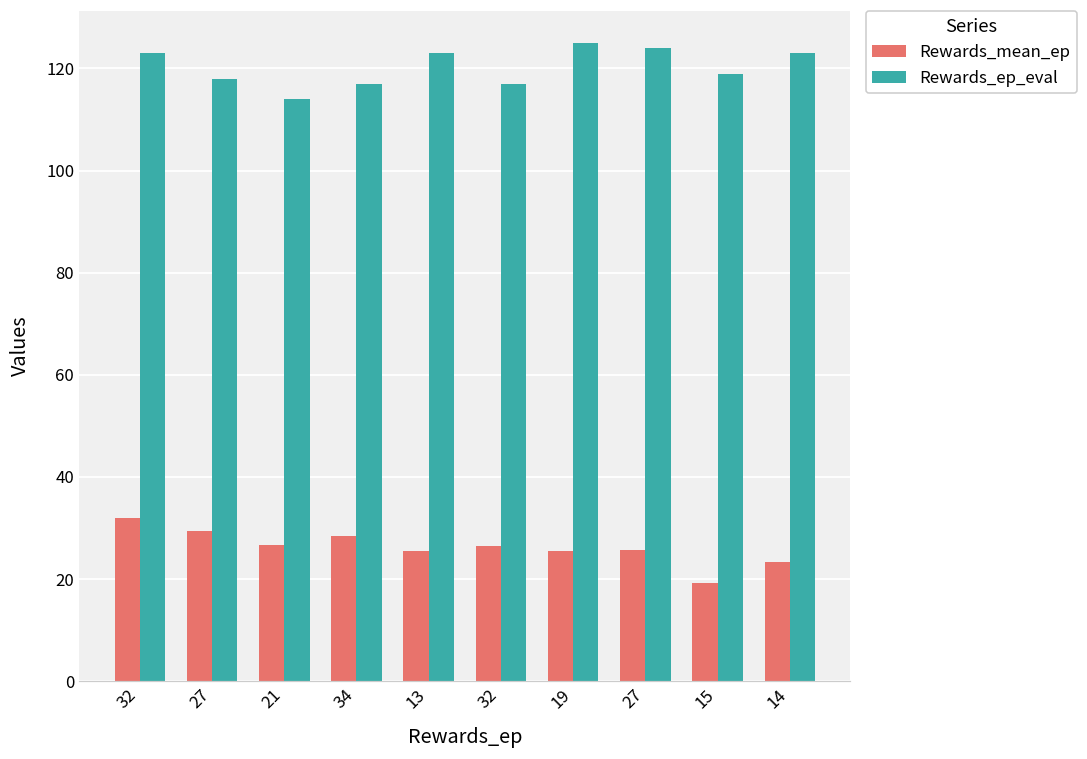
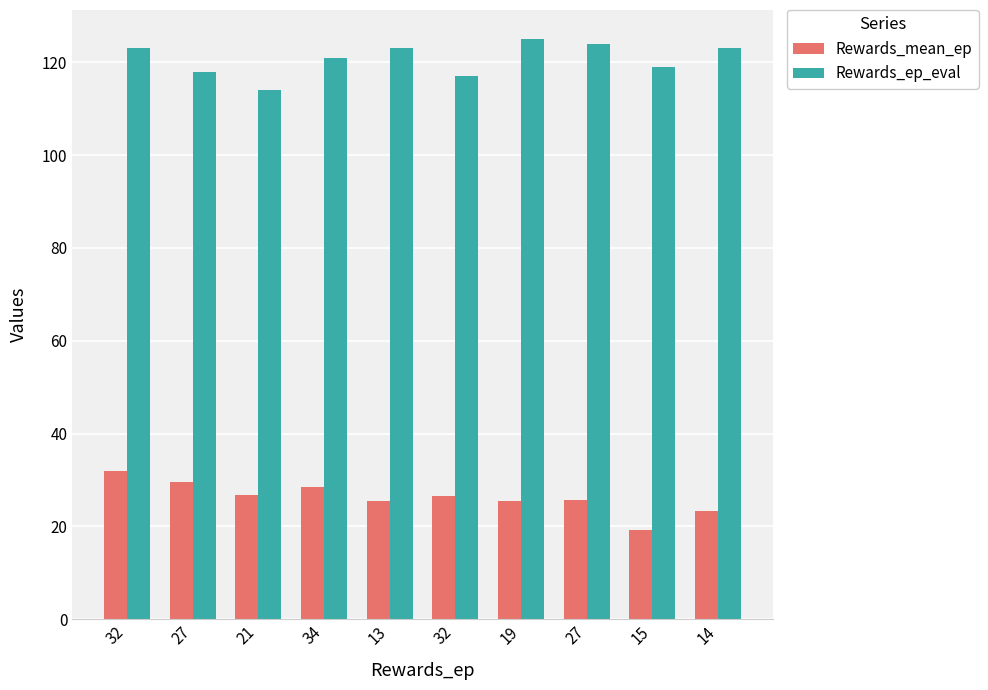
  {
    "Rewards_mean_ep": {
      "21": 27,
      "34": 29,
      "13": 25,
      "19": 25,
      "15": 19,
      "14": 23
    },
    "Rewards_ep_eval": {
      "21": 114,
-     "34": 117,
+     "34": 121,
      "13": 123,
      "19": 125,
      "15": 119,
      "14": 123
    }
  }
